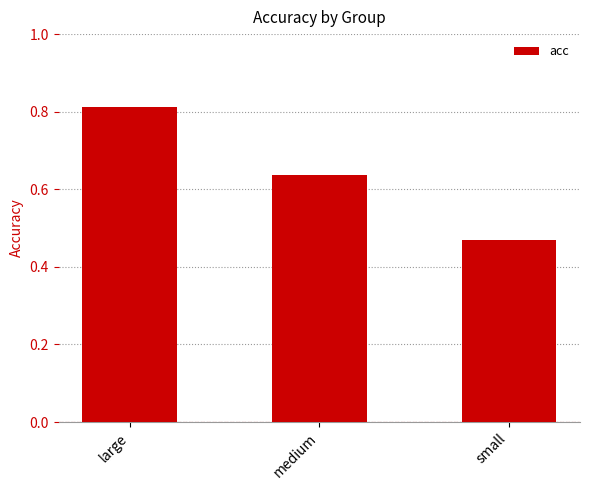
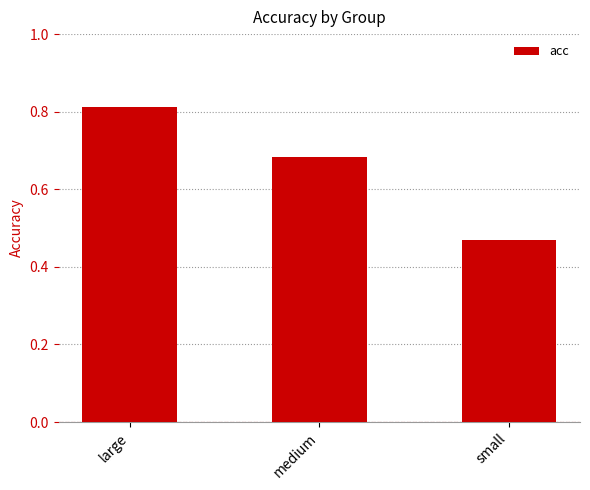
  {
    "large": 0.81,
-   "medium": 0.64,
+   "medium": 0.68,
    "small": 0.47
  }
